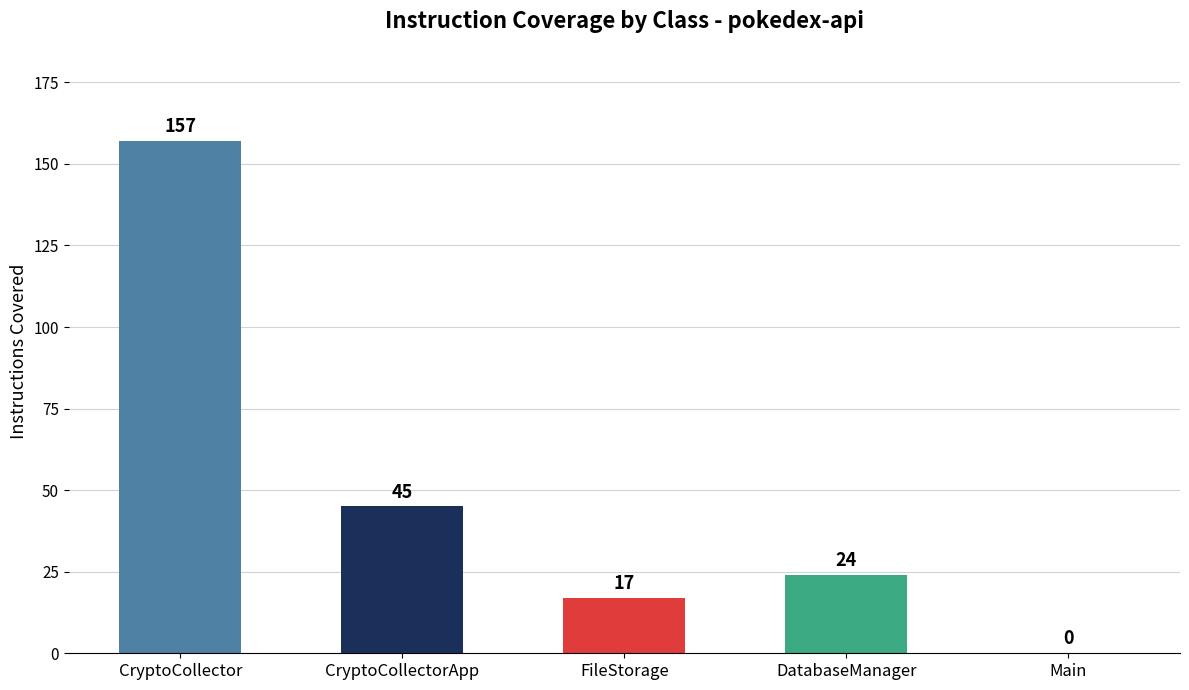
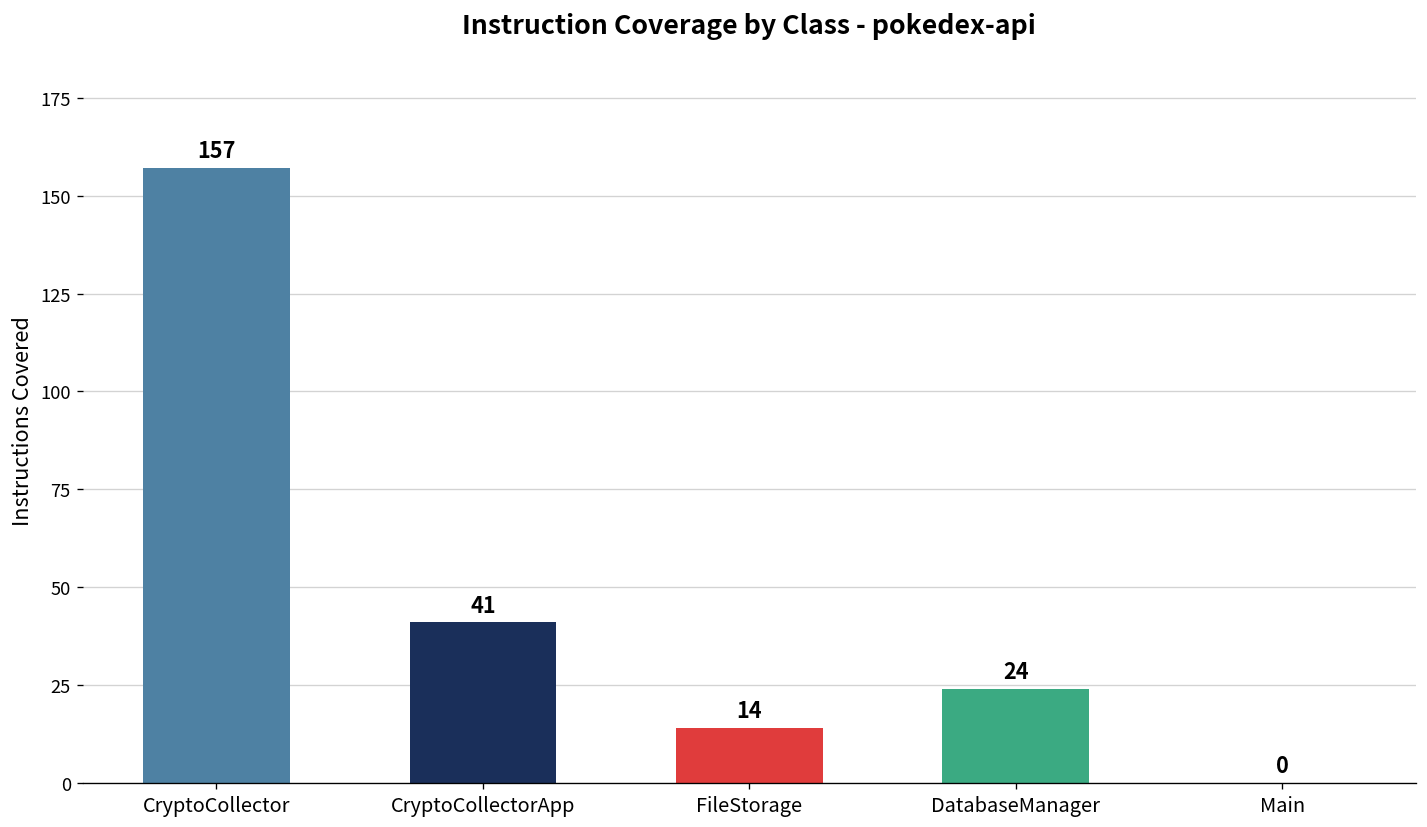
  {
    "CryptoCollector": 157,
-   "CryptoCollectorApp": 45,
-   "FileStorage": 17,
+   "CryptoCollectorApp": 41,
+   "FileStorage": 14,
    "DatabaseManager": 24,
    "Main": 0
  }
